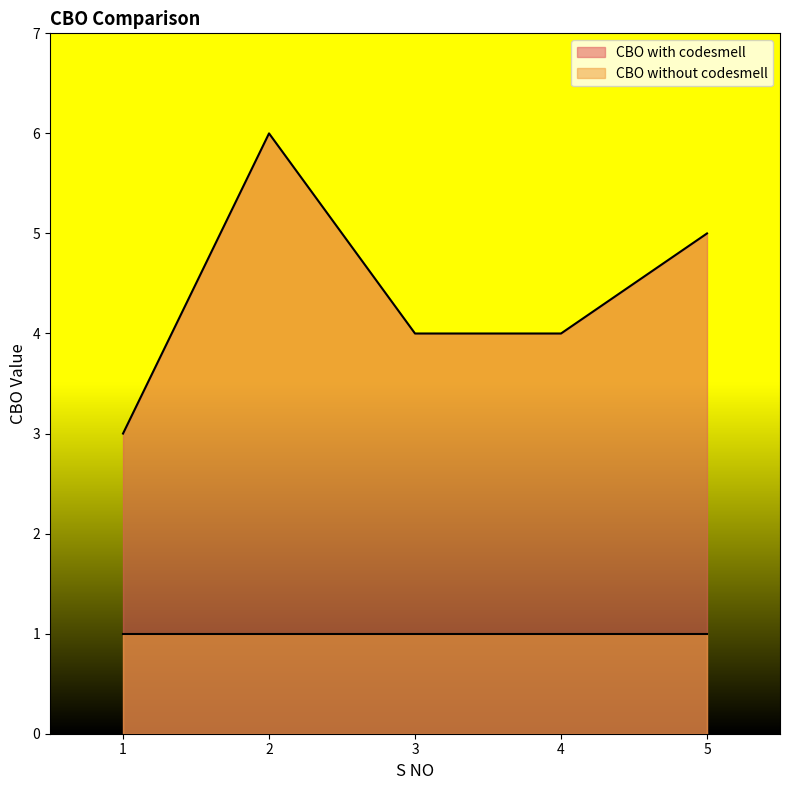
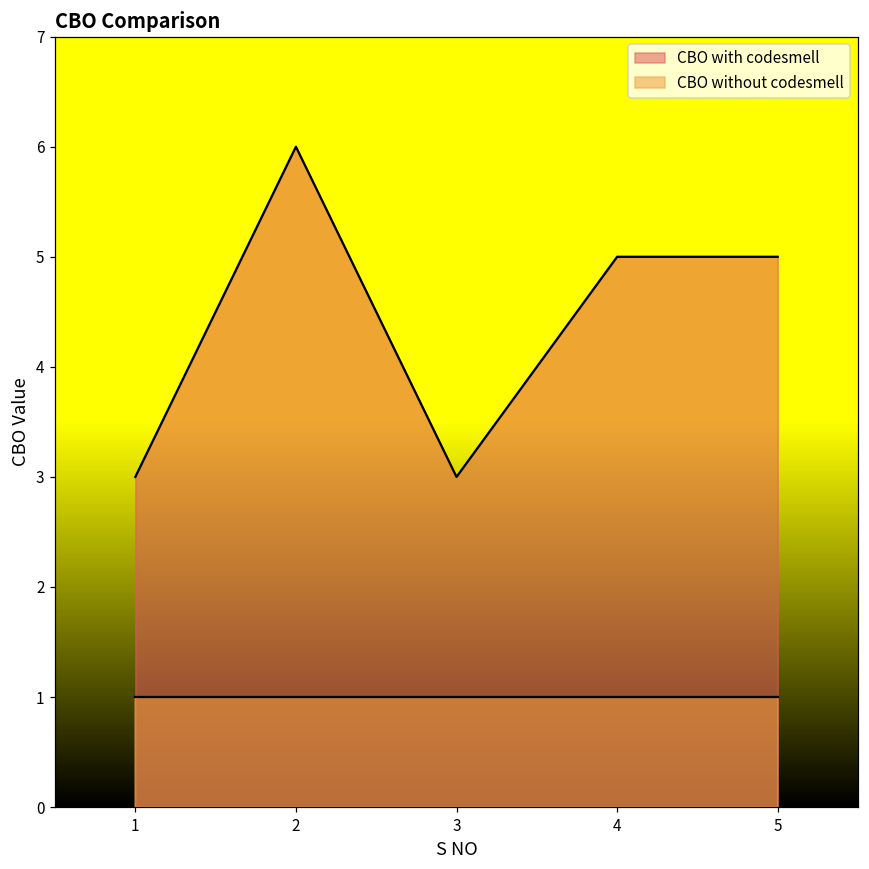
  {
    "CBO with codesmell": {
      "1": 3,
      "2": 6,
-     "3": 4,
-     "4": 4,
+     "3": 3,
+     "4": 5,
      "5": 5
    },
    "CBO without codesmell": {
      "1": 1,
      "2": 1,
      "3": 1,
      "4": 1,
      "5": 1
    }
  }
